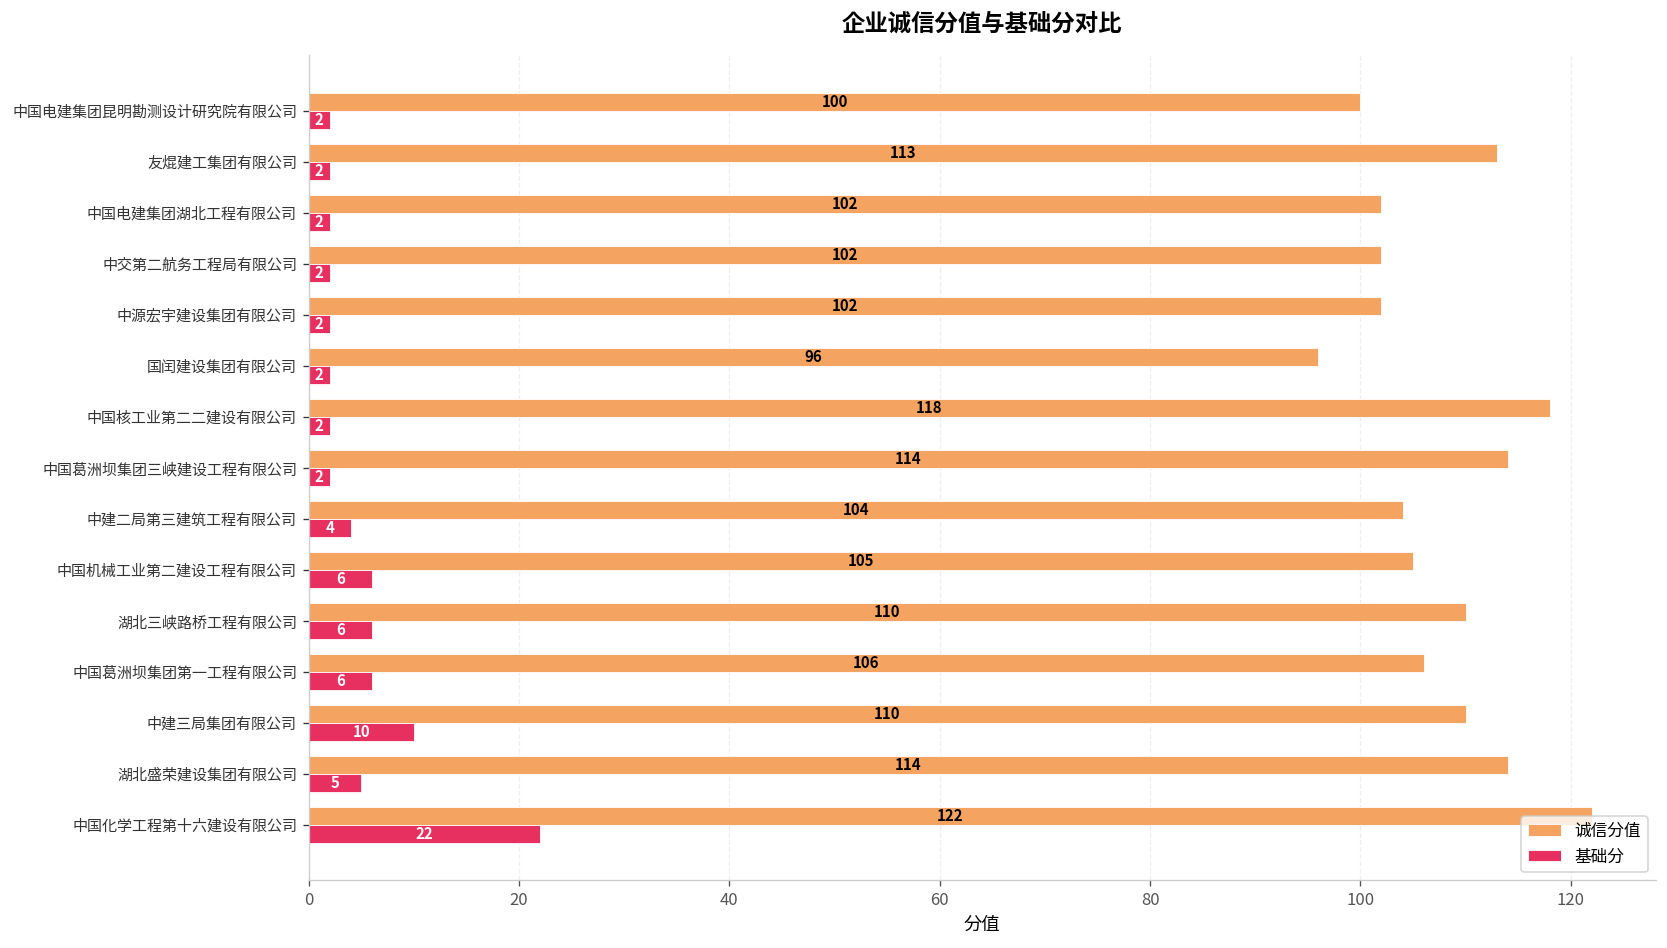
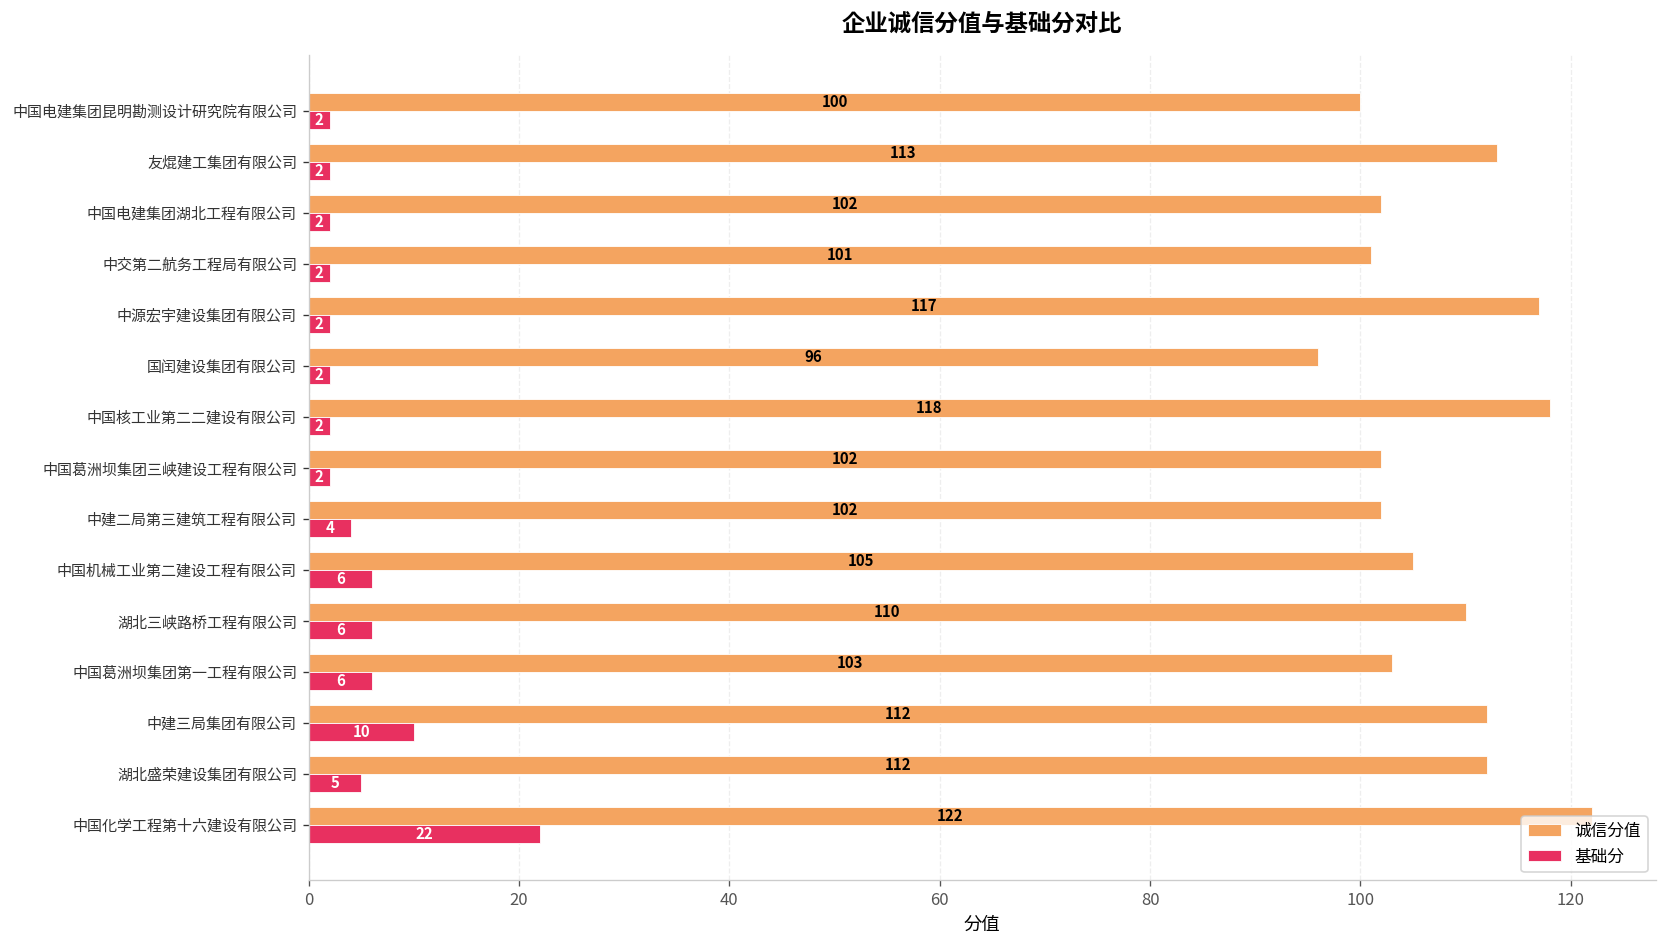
  {
    "诚信分值": {
      "中国电建集团昆明勘测设计研究院有限公司": 100,
      "友焜建工集团有限公司": 113,
      "中国电建集团湖北工程有限公司": 102,
-     "中交第二航务工程局有限公司": 102,
-     "中源宏宇建设集团有限公司": 102,
+     "中交第二航务工程局有限公司": 101,
+     "中源宏宇建设集团有限公司": 117,
      "国闰建设集团有限公司": 96,
      "中国核工业第二二建设有限公司": 118,
-     "中国葛洲坝集团三峡建设工程有限公司": 114,
-     "中建二局第三建筑工程有限公司": 104,
+     "中国葛洲坝集团三峡建设工程有限公司": 102,
+     "中建二局第三建筑工程有限公司": 102,
      "中国机械工业第二建设工程有限公司": 105,
      "湖北三峡路桥工程有限公司": 110,
-     "中国葛洲坝集团第一工程有限公司": 106,
-     "中建三局集团有限公司": 110,
-     "湖北盛荣建设集团有限公司": 114,
+     "中国葛洲坝集团第一工程有限公司": 103,
+     "中建三局集团有限公司": 112,
+     "湖北盛荣建设集团有限公司": 112,
      "中国化学工程第十六建设有限公司": 122
    },
    "基础分": {
      "中国电建集团昆明勘测设计研究院有限公司": 2,
      "友焜建工集团有限公司": 2,
      "中国电建集团湖北工程有限公司": 2,
      "中交第二航务工程局有限公司": 2,
      "中源宏宇建设集团有限公司": 2,
      "国闰建设集团有限公司": 2,
      "中国核工业第二二建设有限公司": 2,
      "中国葛洲坝集团三峡建设工程有限公司": 2,
      "中建二局第三建筑工程有限公司": 4,
      "中国机械工业第二建设工程有限公司": 6,
      "湖北三峡路桥工程有限公司": 6,
      "中国葛洲坝集团第一工程有限公司": 6,
      "中建三局集团有限公司": 10,
      "湖北盛荣建设集团有限公司": 5,
      "中国化学工程第十六建设有限公司": 22
    }
  }
